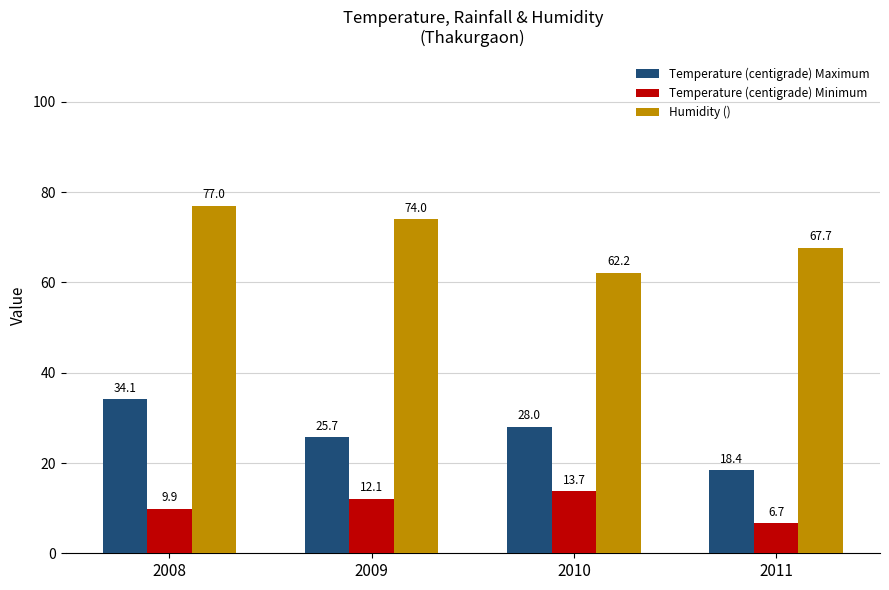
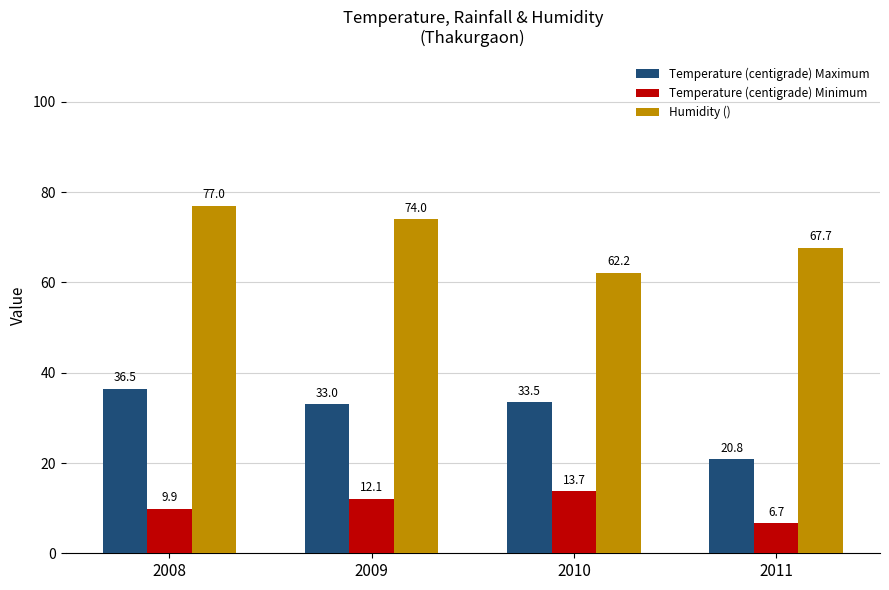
  {
    "Temperature (centigrade) Maximum": {
-     "2008": 34.1,
-     "2009": 25.7,
-     "2010": 28.0,
-     "2011": 18.4
+     "2008": 36.5,
+     "2009": 33.0,
+     "2010": 33.5,
+     "2011": 20.8
    },
    "Temperature (centigrade) Minimum": {
      "2008": 9.9,
      "2009": 12.1,
      "2010": 13.7,
      "2011": 6.7
    },
    "Humidity ()": {
      "2008": 77.0,
      "2009": 74.0,
      "2010": 62.2,
      "2011": 67.7
    }
  }
